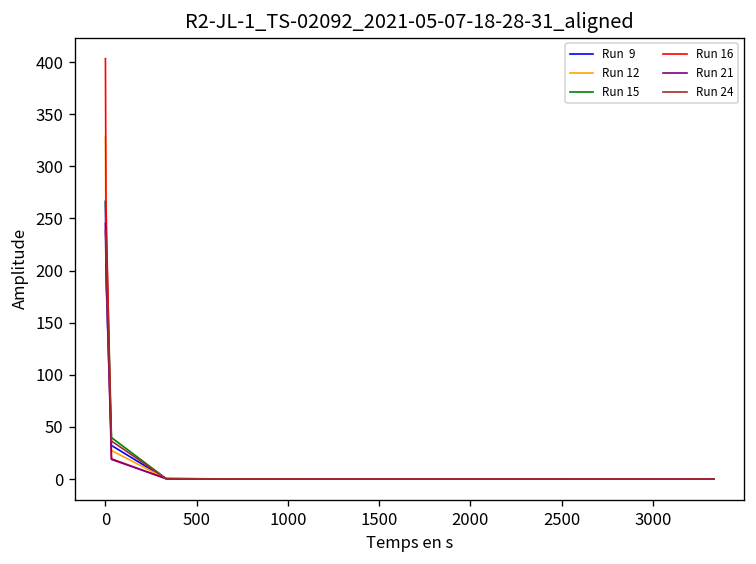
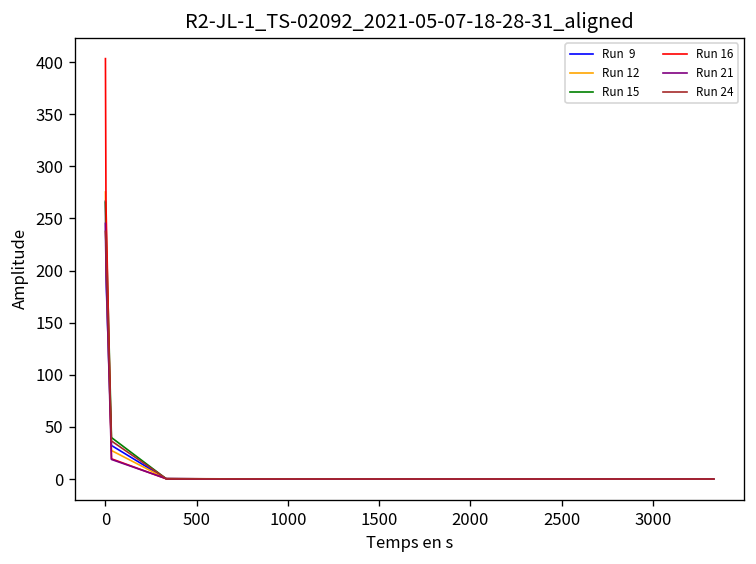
  {
    "Run 12": {
-     "0": 330
+     "0": 280
    },
    "Run 16": {
      "0": 400
    },
    "Run 24": {
      "0": 240
    }
  }
